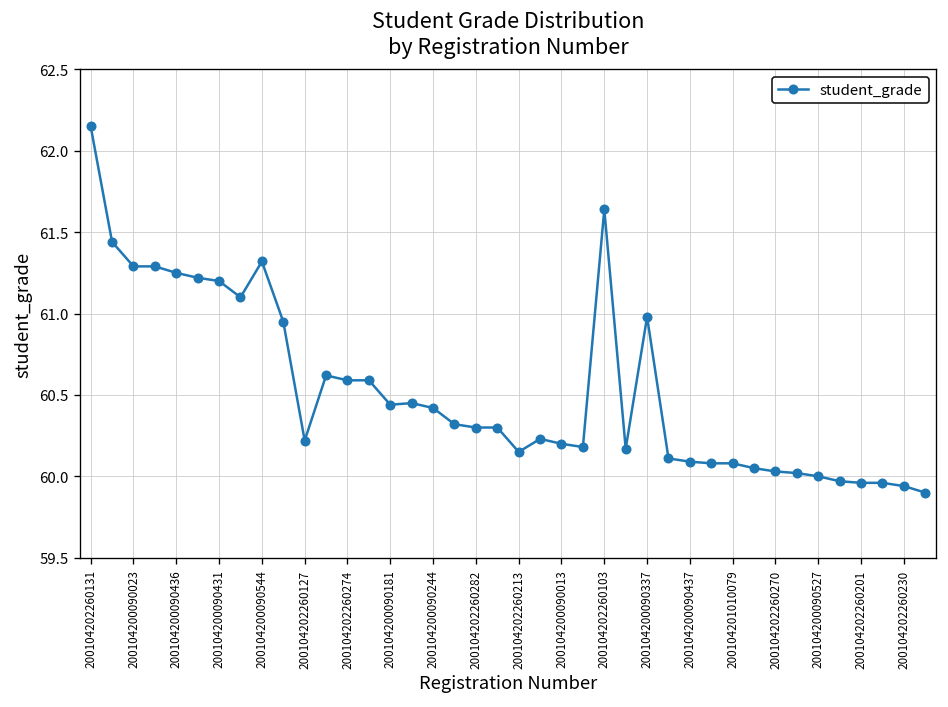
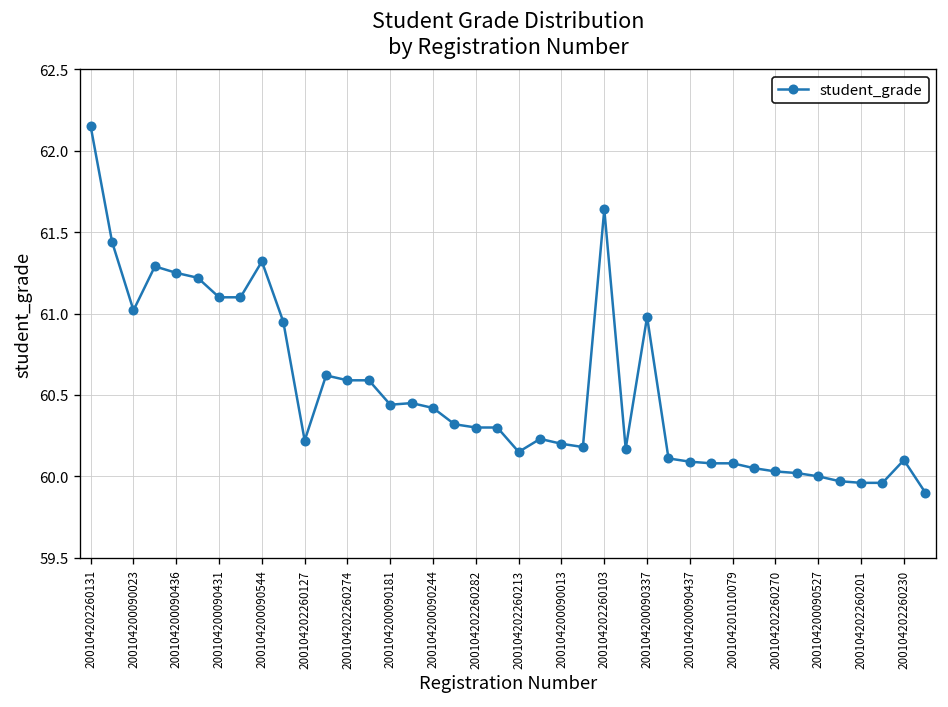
  {
    "200104202260131": 62.15,
-   "200104200090023": 61.29,
+   "200104200090023": 61.02,
    "200104200090436": 61.25,
-   "200104200090431": 61.2,
+   "200104200090431": 61.1,
    "200104200090544": 61.32,
    "200104202260127": 60.22,
    "200104202260274": 60.59,
    "200104200090181": 60.44,
    "200104200090244": 60.42,
    "200104202260282": 60.30,
    "200104202260213": 60.15,
    "200104200090013": 60.20,
    "200104202260103": 61.64,
    "200104200090337": 60.98,
    "200104200090437": 60.09,
    "200104201010079": 60.08,
    "200104202260270": 60.03,
    "200104200090527": 60.00,
    "200104202260201": 59.96,
-   "200104202260230": 59.94
+   "200104202260230": 60.10
  }
